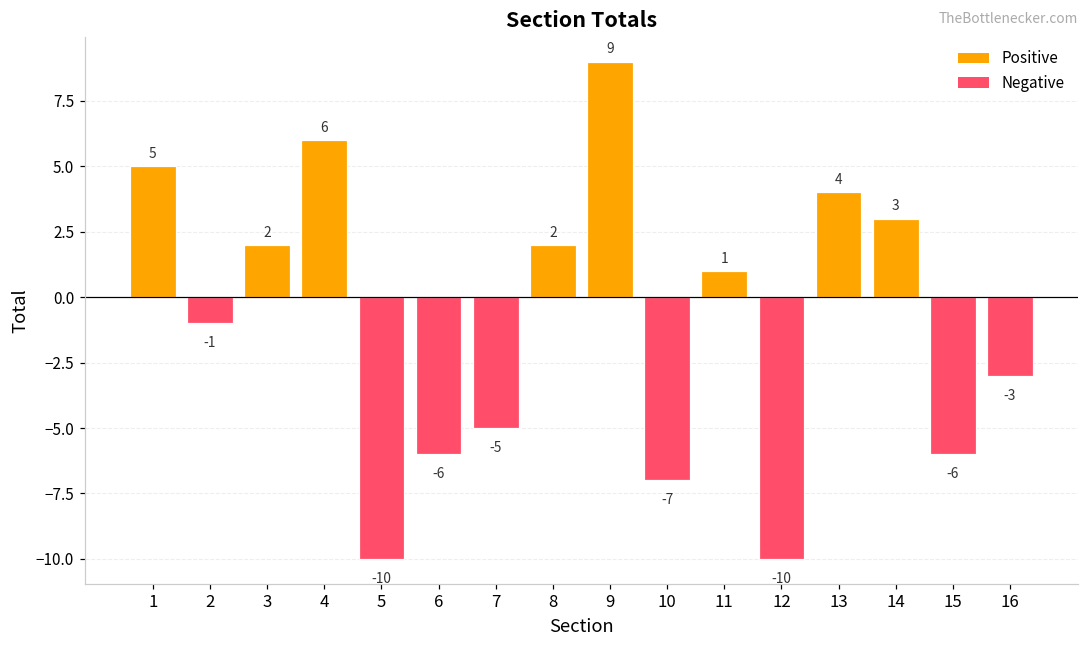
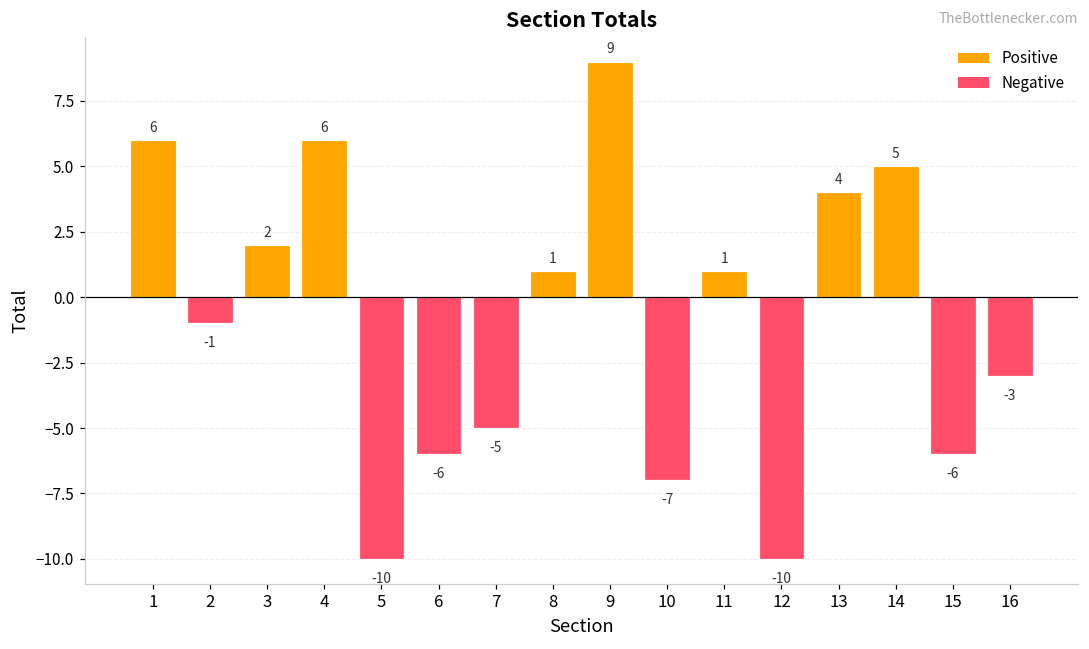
  {
-   "1": 5,
+   "1": 6,
    "2": -1,
    "3": 2,
    "4": 6,
    "5": -10,
    "6": -6,
    "7": -5,
-   "8": 2,
+   "8": 1,
    "9": 9,
    "10": -7,
    "11": 1,
    "12": -10,
    "13": 4,
-   "14": 3,
+   "14": 5,
    "15": -6,
    "16": -3
  }
